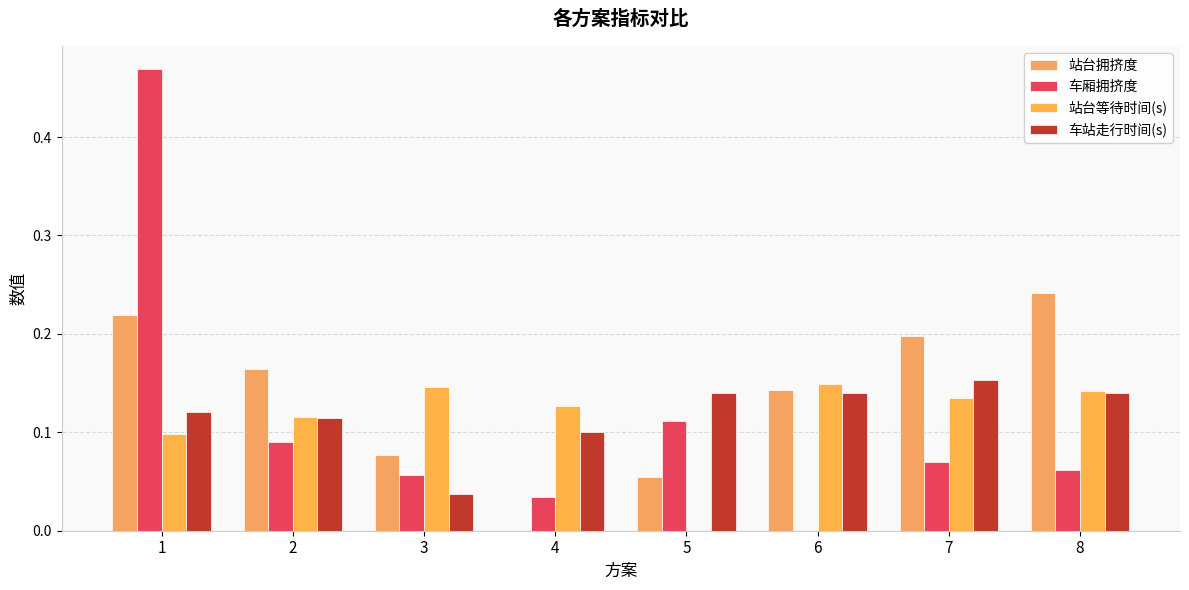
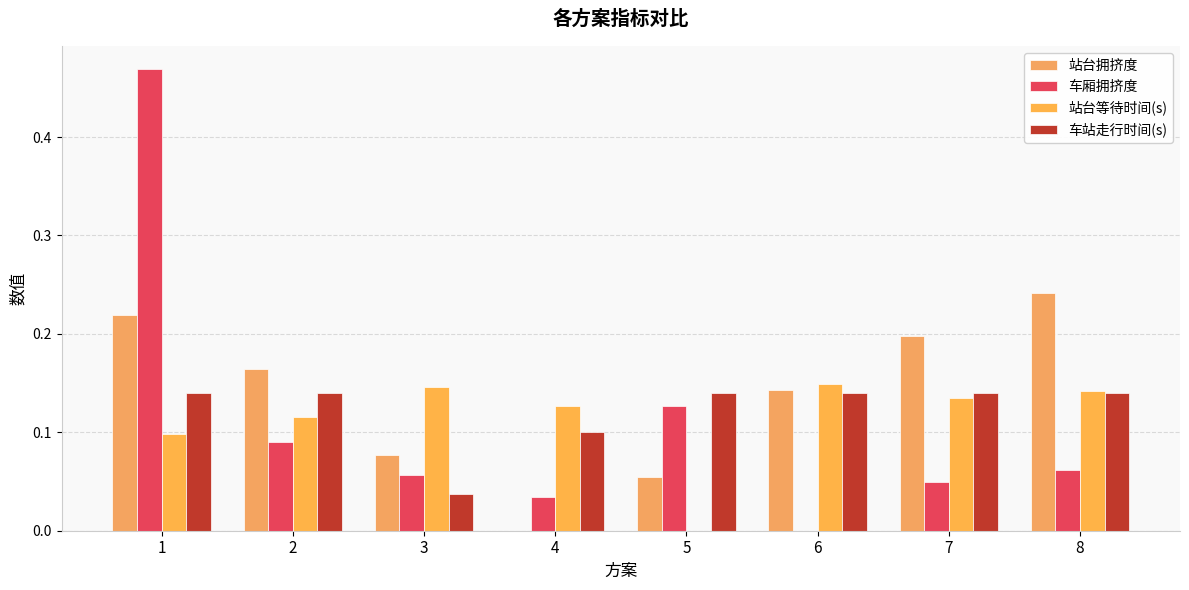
  {
    "车厢拥挤度": {
      "1": 0.47,
      "2": 0.09,
      "3": 0.06,
      "4": 0.03,
-     "5": 0.11,
+     "5": 0.13,
      "6": 0.00,
-     "7": 0.07,
+     "7": 0.05,
      "8": 0.06
    },
    "车站走行时间(s)": {
-     "1": 0.12,
-     "2": 0.11,
+     "1": 0.14,
+     "2": 0.14,
      "3": 0.04,
      "4": 0.10,
      "5": 0.14,
      "6": 0.14,
-     "7": 0.15,
+     "7": 0.14,
      "8": 0.14
    }
  }
